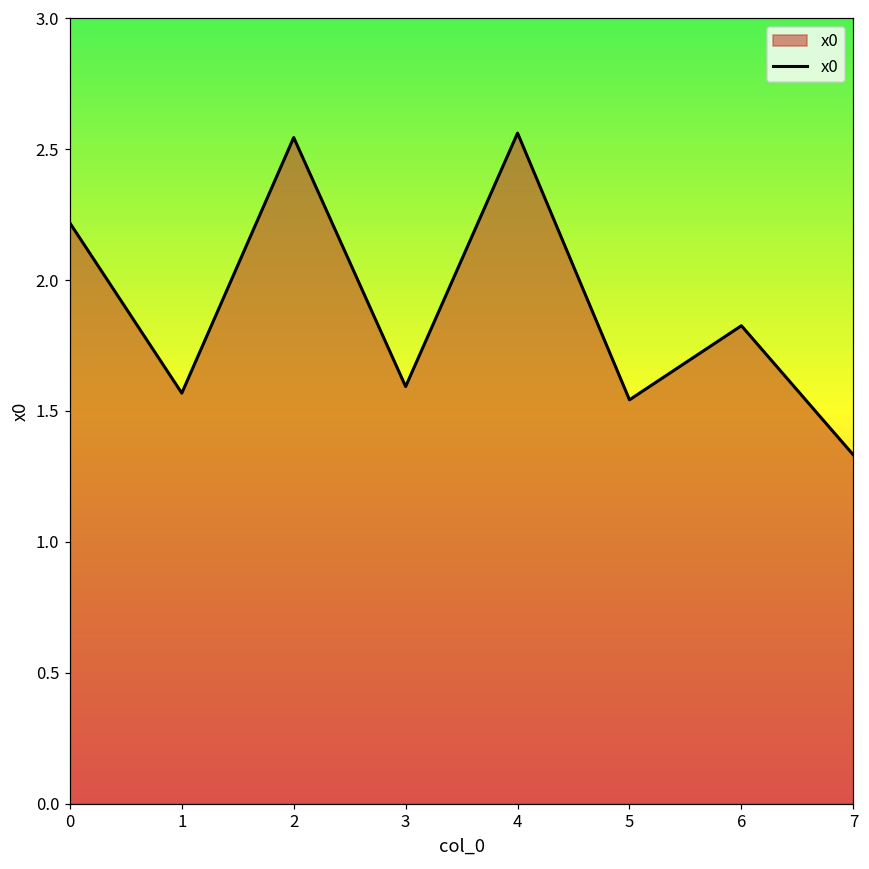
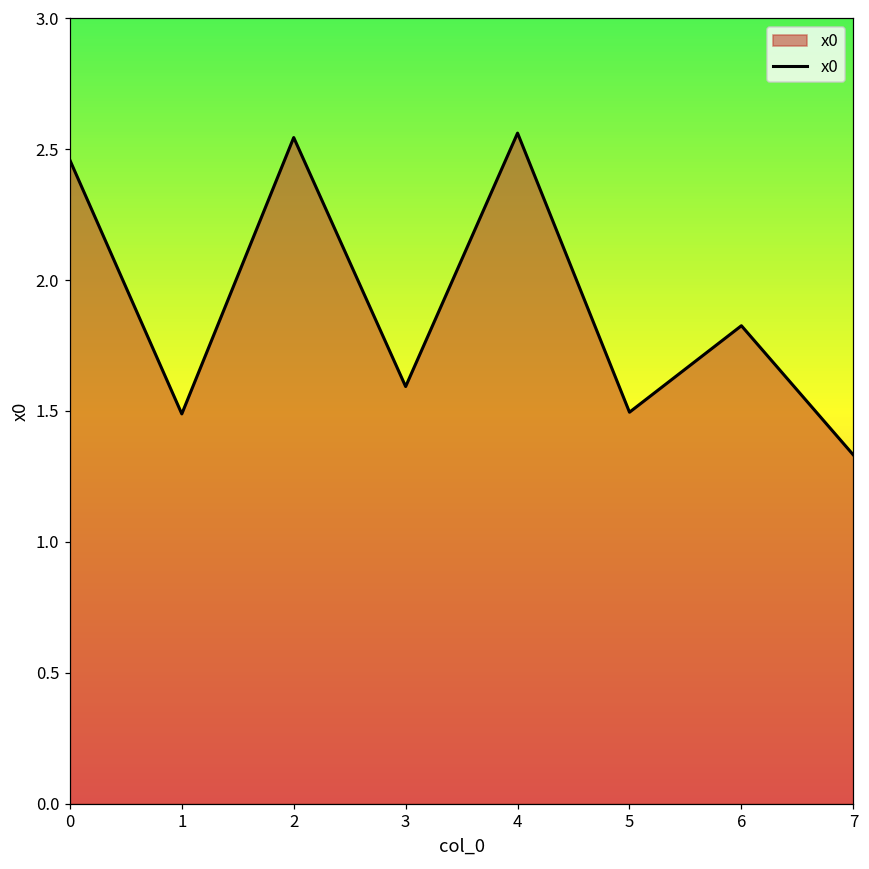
  {
-   "0": 2.22,
-   "1": 1.57,
+   "0": 2.46,
+   "1": 1.49,
    "2": 2.54,
    "3": 1.59,
    "4": 2.56,
-   "5": 1.54,
+   "5": 1.50,
    "6": 1.83,
    "7": 1.33
  }
